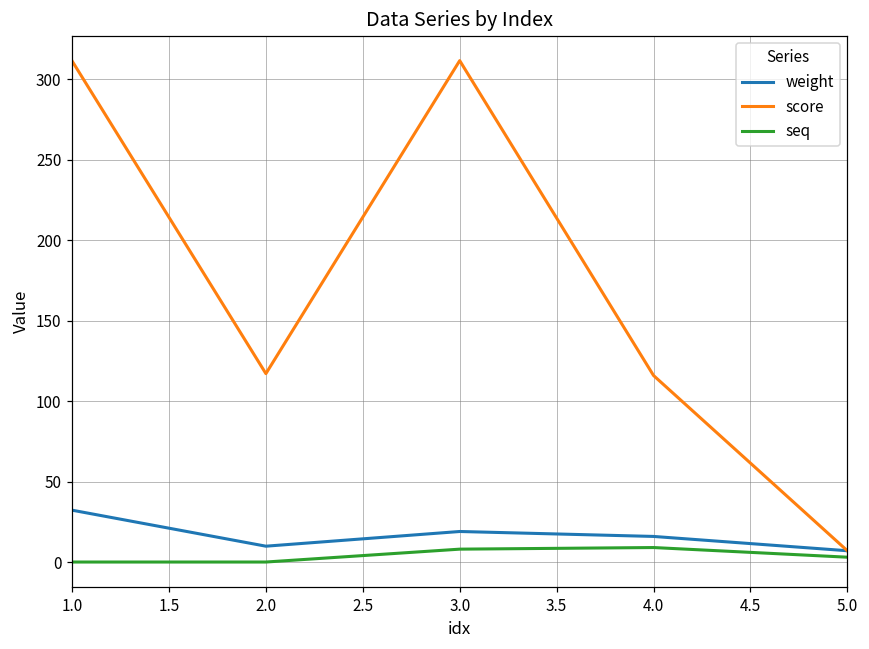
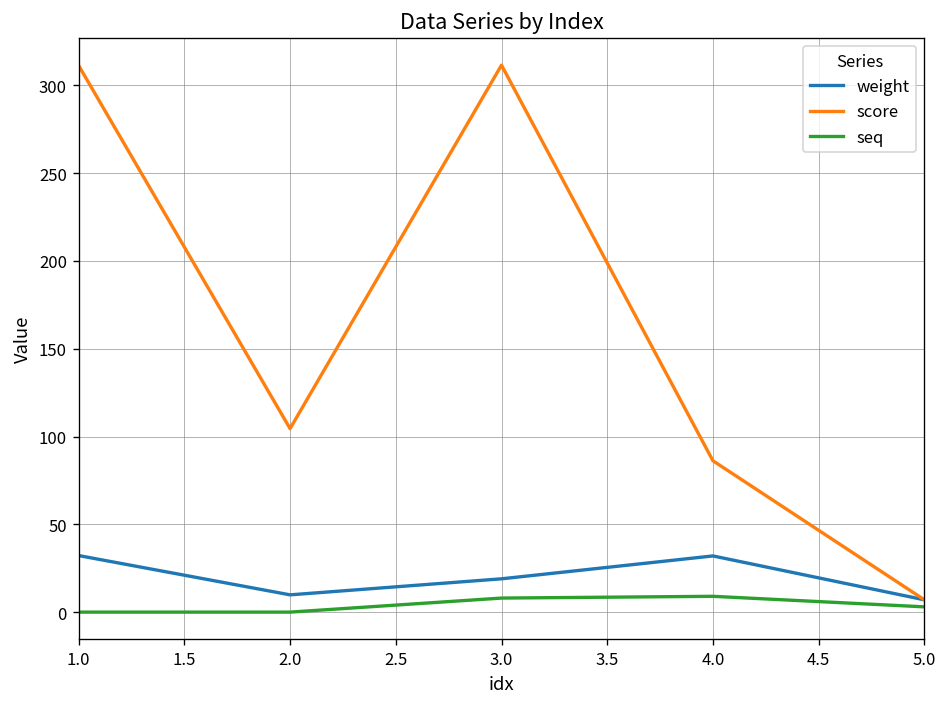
  {
    "weight": {
      "1.0": 32,
      "2.0": 10,
      "3.0": 19,
-     "4.0": 16
+     "4.0": 32
    },
    "score": {
      "1.0": 311,
-     "2.0": 117,
+     "2.0": 105,
      "3.0": 312,
-     "4.0": 116
+     "4.0": 86
    },
    "seq": {
      "1.0": 0,
      "2.0": 0,
      "3.0": 8,
      "4.0": 9,
      "5.0": 3
    }
  }
